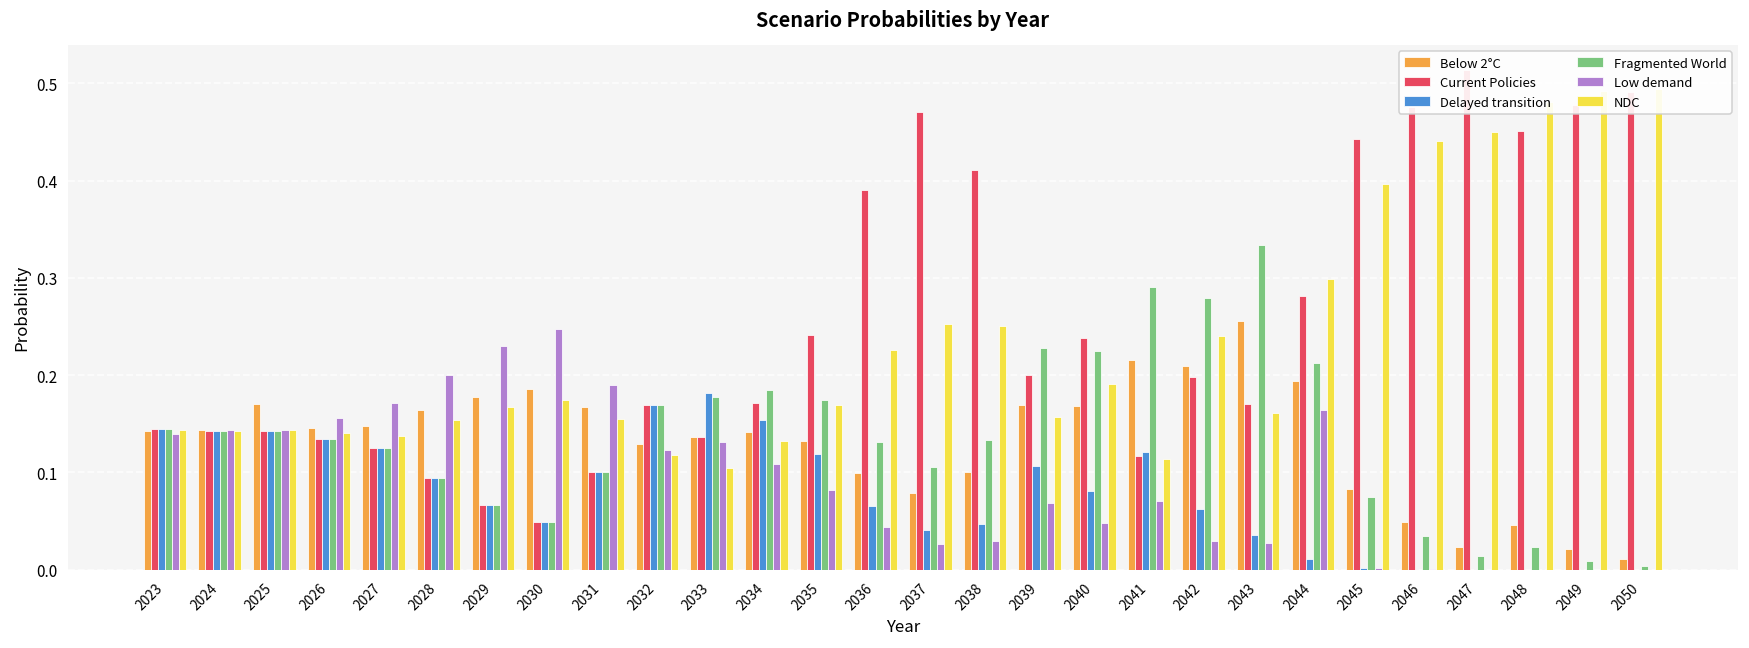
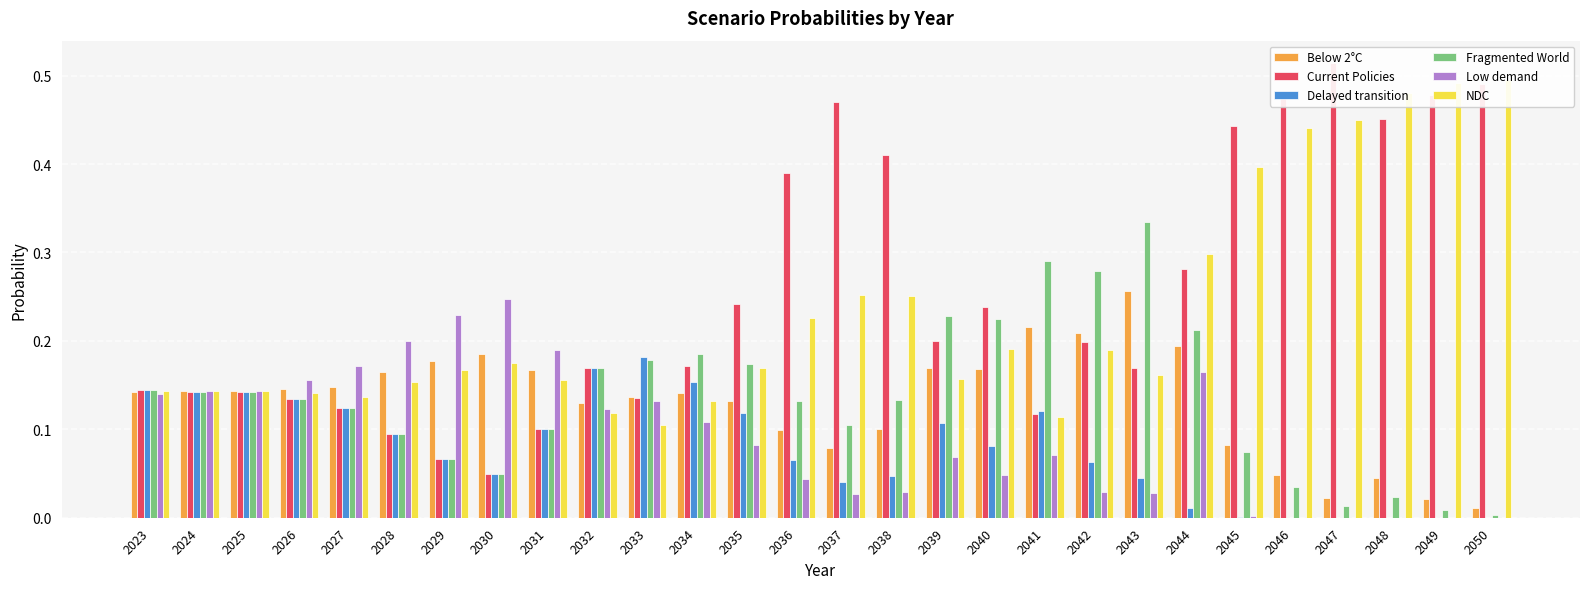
  {
    "Below 2°C": {
      "2023": 0.14,
      "2024": 0.14,
-     "2025": 0.17,
+     "2025": 0.14,
      "2026": 0.15,
      "2027": 0.15,
      "2028": 0.16,
      "2029": 0.18,
      "2030": 0.19,
      "2031": 0.17,
      "2032": 0.13,
      "2033": 0.14,
      "2034": 0.14,
      "2035": 0.13,
      "2036": 0.10,
      "2037": 0.08,
      "2038": 0.10,
      "2039": 0.17,
      "2040": 0.17,
      "2041": 0.22,
      "2042": 0.21,
      "2043": 0.26,
      "2044": 0.19,
      "2045": 0.08,
      "2046": 0.05,
      "2047": 0.02,
      "2048": 0.05,
      "2049": 0.02,
      "2050": 0.01
    },
    "Current Policies": {
      "2023": 0.14,
      "2024": 0.14,
      "2025": 0.14,
      "2026": 0.13,
      "2027": 0.12,
      "2028": 0.09,
      "2029": 0.07,
      "2030": 0.05,
      "2031": 0.10,
      "2032": 0.17,
      "2033": 0.14,
      "2034": 0.17,
      "2035": 0.24,
      "2036": 0.39,
      "2037": 0.47,
      "2038": 0.41,
      "2039": 0.20,
      "2040": 0.24,
      "2041": 0.12,
      "2042": 0.20,
      "2043": 0.17,
      "2044": 0.28,
      "2045": 0.44,
      "2048": 0.45
    },
    "Delayed transition": {
      "2023": 0.14,
      "2024": 0.14,
      "2025": 0.14,
      "2026": 0.13,
      "2027": 0.12,
      "2028": 0.09,
      "2029": 0.07,
      "2030": 0.05,
      "2031": 0.10,
      "2032": 0.17,
      "2033": 0.18,
      "2034": 0.15,
      "2035": 0.12,
      "2036": 0.07,
      "2037": 0.04,
      "2038": 0.05,
      "2039": 0.11,
      "2040": 0.08,
      "2041": 0.12,
      "2042": 0.06,
-     "2043": 0.04,
+     "2043": 0.05,
      "2044": 0.01
    },
    "Fragmented World": {
      "2023": 0.14,
      "2024": 0.14,
      "2025": 0.14,
      "2026": 0.13,
      "2027": 0.12,
      "2028": 0.09,
      "2029": 0.07,
      "2030": 0.05,
      "2031": 0.10,
      "2032": 0.17,
      "2033": 0.18,
      "2034": 0.19,
      "2035": 0.17,
      "2036": 0.13,
      "2037": 0.10,
      "2038": 0.13,
      "2039": 0.23,
      "2040": 0.22,
      "2041": 0.29,
      "2042": 0.28,
      "2043": 0.33,
      "2044": 0.21,
      "2045": 0.07,
      "2046": 0.03,
      "2047": 0.01,
      "2048": 0.02,
      "2049": 0.01,
      "2050": 0.00
    },
    "Low demand": {
      "2023": 0.14,
      "2024": 0.14,
      "2025": 0.14,
      "2026": 0.16,
      "2027": 0.17,
      "2028": 0.20,
      "2029": 0.23,
      "2030": 0.25,
      "2031": 0.19,
      "2032": 0.12,
      "2033": 0.13,
      "2034": 0.11,
      "2035": 0.08,
      "2036": 0.04,
      "2037": 0.03,
      "2038": 0.03,
      "2039": 0.07,
      "2040": 0.05,
      "2041": 0.07,
      "2042": 0.03,
      "2043": 0.03,
      "2044": 0.16
    },
    "NDC": {
      "2023": 0.14,
      "2024": 0.14,
      "2025": 0.14,
      "2026": 0.14,
      "2027": 0.14,
      "2028": 0.15,
      "2029": 0.17,
      "2030": 0.17,
      "2031": 0.16,
      "2032": 0.12,
      "2033": 0.10,
      "2034": 0.13,
      "2035": 0.17,
      "2036": 0.23,
      "2037": 0.25,
      "2038": 0.25,
      "2039": 0.16,
      "2040": 0.19,
      "2041": 0.11,
-     "2042": 0.24,
+     "2042": 0.19,
      "2043": 0.16,
      "2044": 0.30,
      "2045": 0.40,
      "2046": 0.44,
      "2047": 0.45
    }
  }
